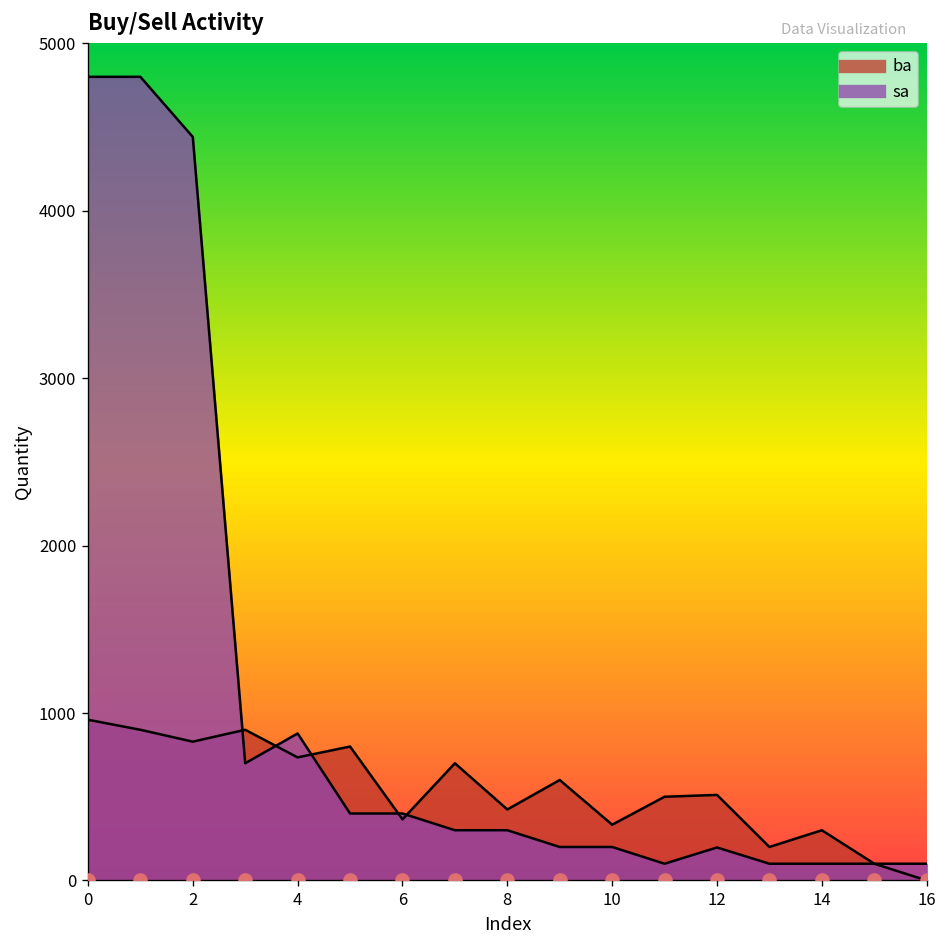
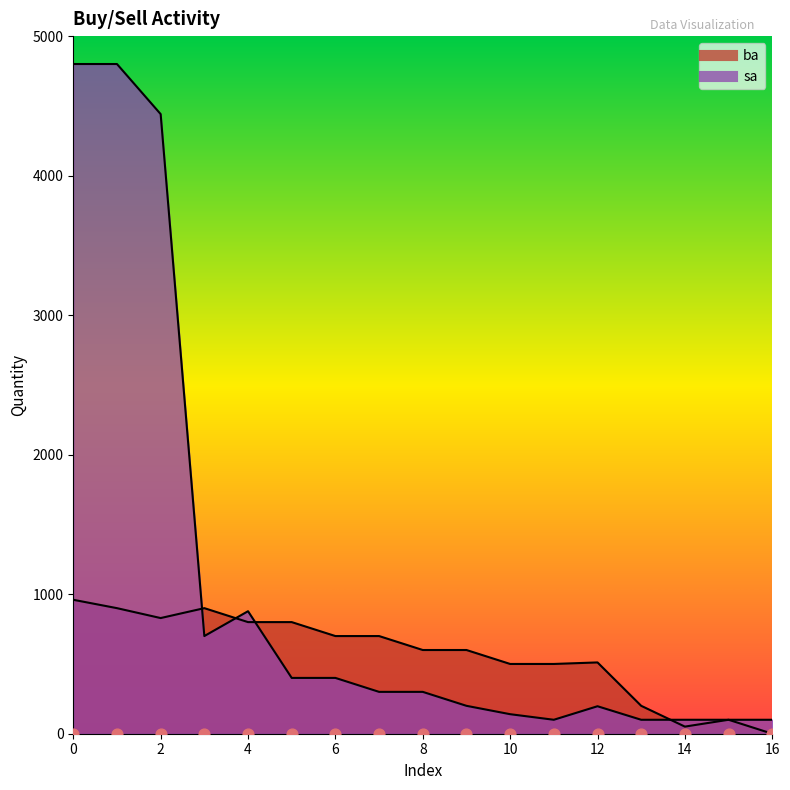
  {
    "ba": {
      "0": 960,
      "2": 830,
-     "4": 740,
-     "6": 370,
-     "8": 420,
-     "10": 330,
+     "4": 800,
+     "6": 700,
+     "8": 600,
+     "10": 500,
      "12": 510,
-     "14": 300
+     "14": 50
    },
    "sa": {
      "0": 4800,
      "2": 4440,
      "4": 880,
      "6": 400,
      "8": 300,
-     "10": 200,
+     "10": 140,
      "12": 200,
      "14": 100,
      "16": 100
    }
  }
